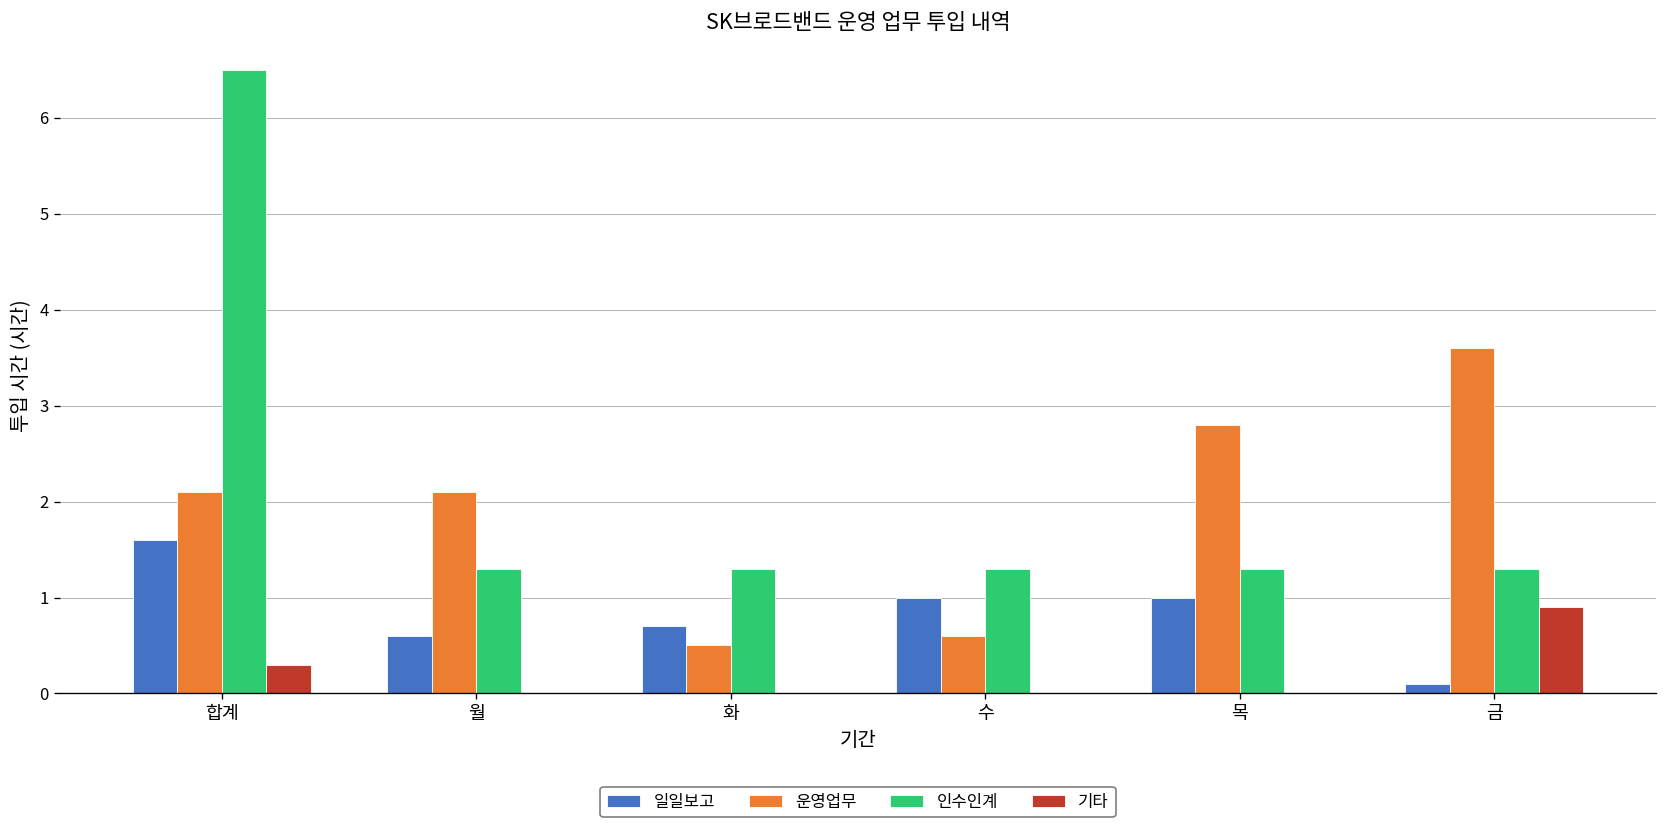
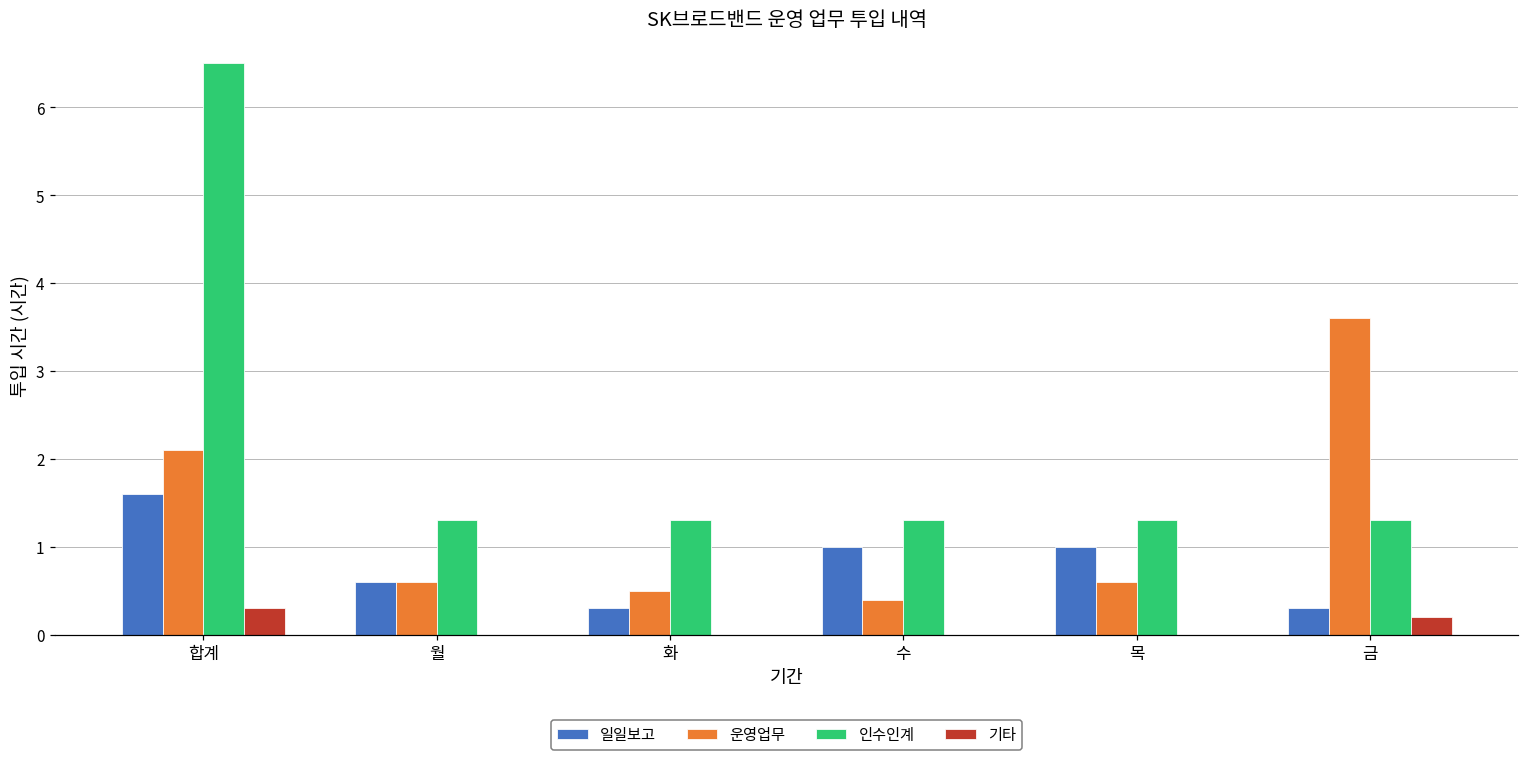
  {
    "일일보고": {
      "합계": 1.6,
      "월": 0.6,
-     "화": 0.7,
+     "화": 0.3,
      "수": 1.0,
      "목": 1.0,
-     "금": 0.1
+     "금": 0.3
    },
    "운영업무": {
      "합계": 2.1,
-     "월": 2.1,
+     "월": 0.6,
      "화": 0.5,
-     "수": 0.6,
-     "목": 2.8,
+     "수": 0.4,
+     "목": 0.6,
      "금": 3.6
    },
    "인수인계": {
      "합계": 6.5,
      "월": 1.3,
      "화": 1.3,
      "수": 1.3,
      "목": 1.3,
      "금": 1.3
    },
    "기타": {
      "합계": 0.3,
      "월": 0.0,
      "화": 0.0,
      "수": 0.0,
      "목": 0.0,
-     "금": 0.9
+     "금": 0.2
    }
  }
